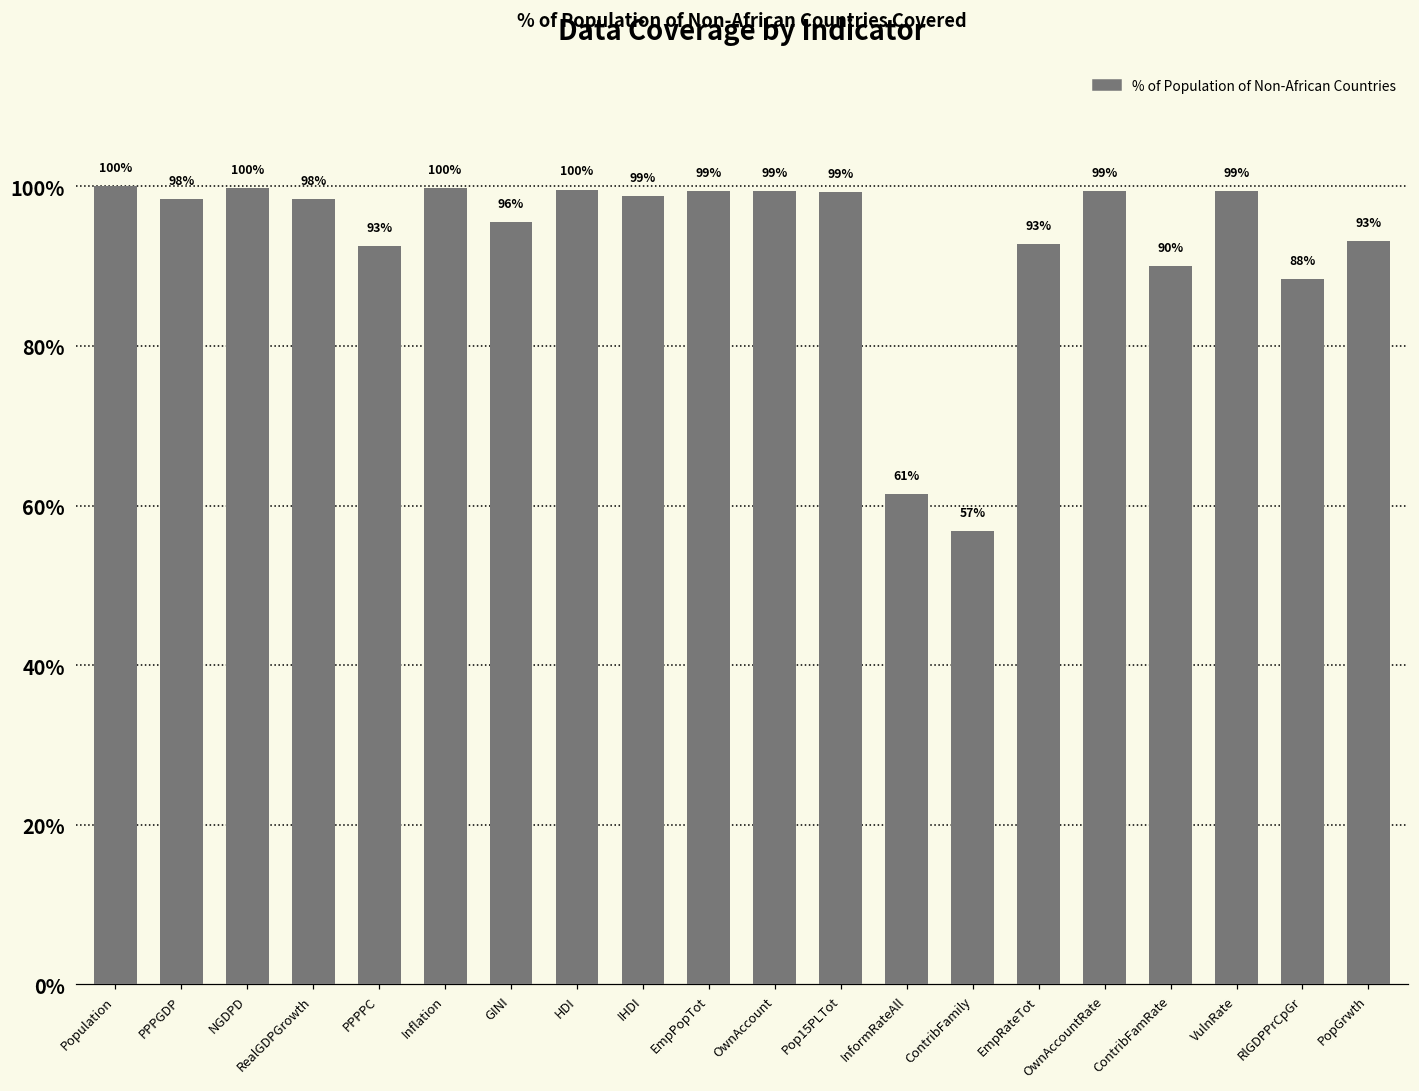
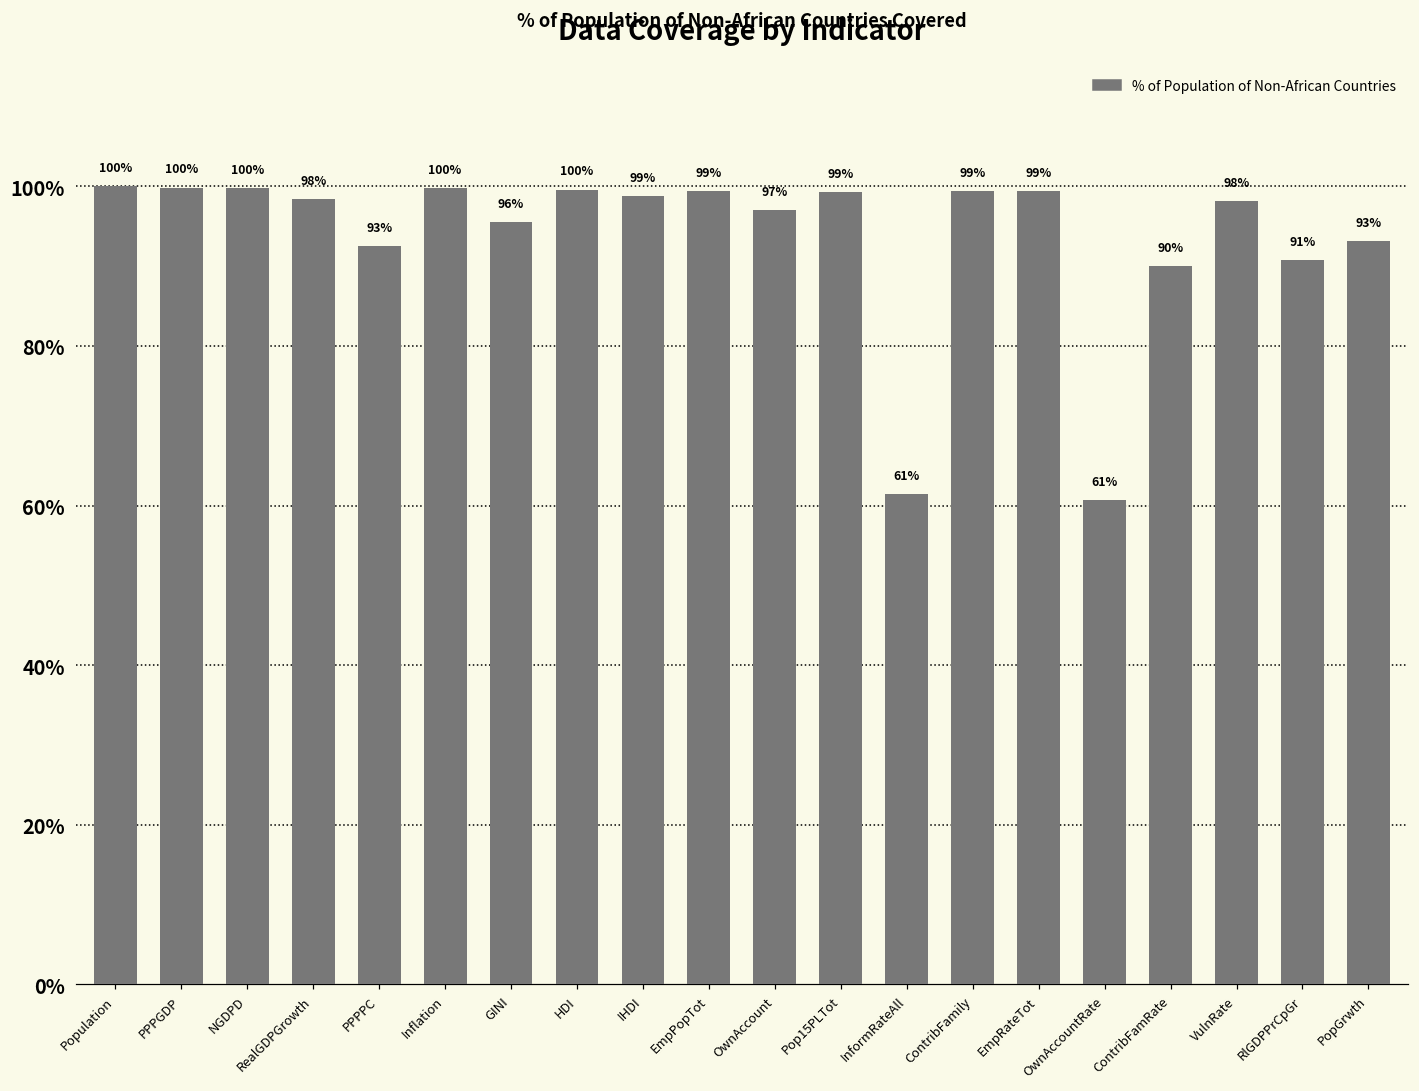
  {
    "Population": "100%",
-   "PPPGDP": "98%",
+   "PPPGDP": "100%",
    "NGDPD": "100%",
    "RealGDPGrowth": "98%",
    "PPPPC": "93%",
    "Inflation": "100%",
    "GINI": "96%",
    "HDI": "100%",
    "IHDI": "99%",
    "EmpPopTot": "99%",
-   "OwnAccount": "99%",
+   "OwnAccount": "97%",
    "Pop15PLTot": "99%",
    "InformRateAll": "61%",
-   "ContribFamily": "57%",
-   "EmpRateTot": "93%",
-   "OwnAccountRate": "99%",
+   "ContribFamily": "99%",
+   "EmpRateTot": "99%",
+   "OwnAccountRate": "61%",
    "ContribFamRate": "90%",
-   "VulnRate": "99%",
-   "RlGDPPrCpGr": "88%",
+   "VulnRate": "98%",
+   "RlGDPPrCpGr": "91%",
    "PopGrwth": "93%"
  }
